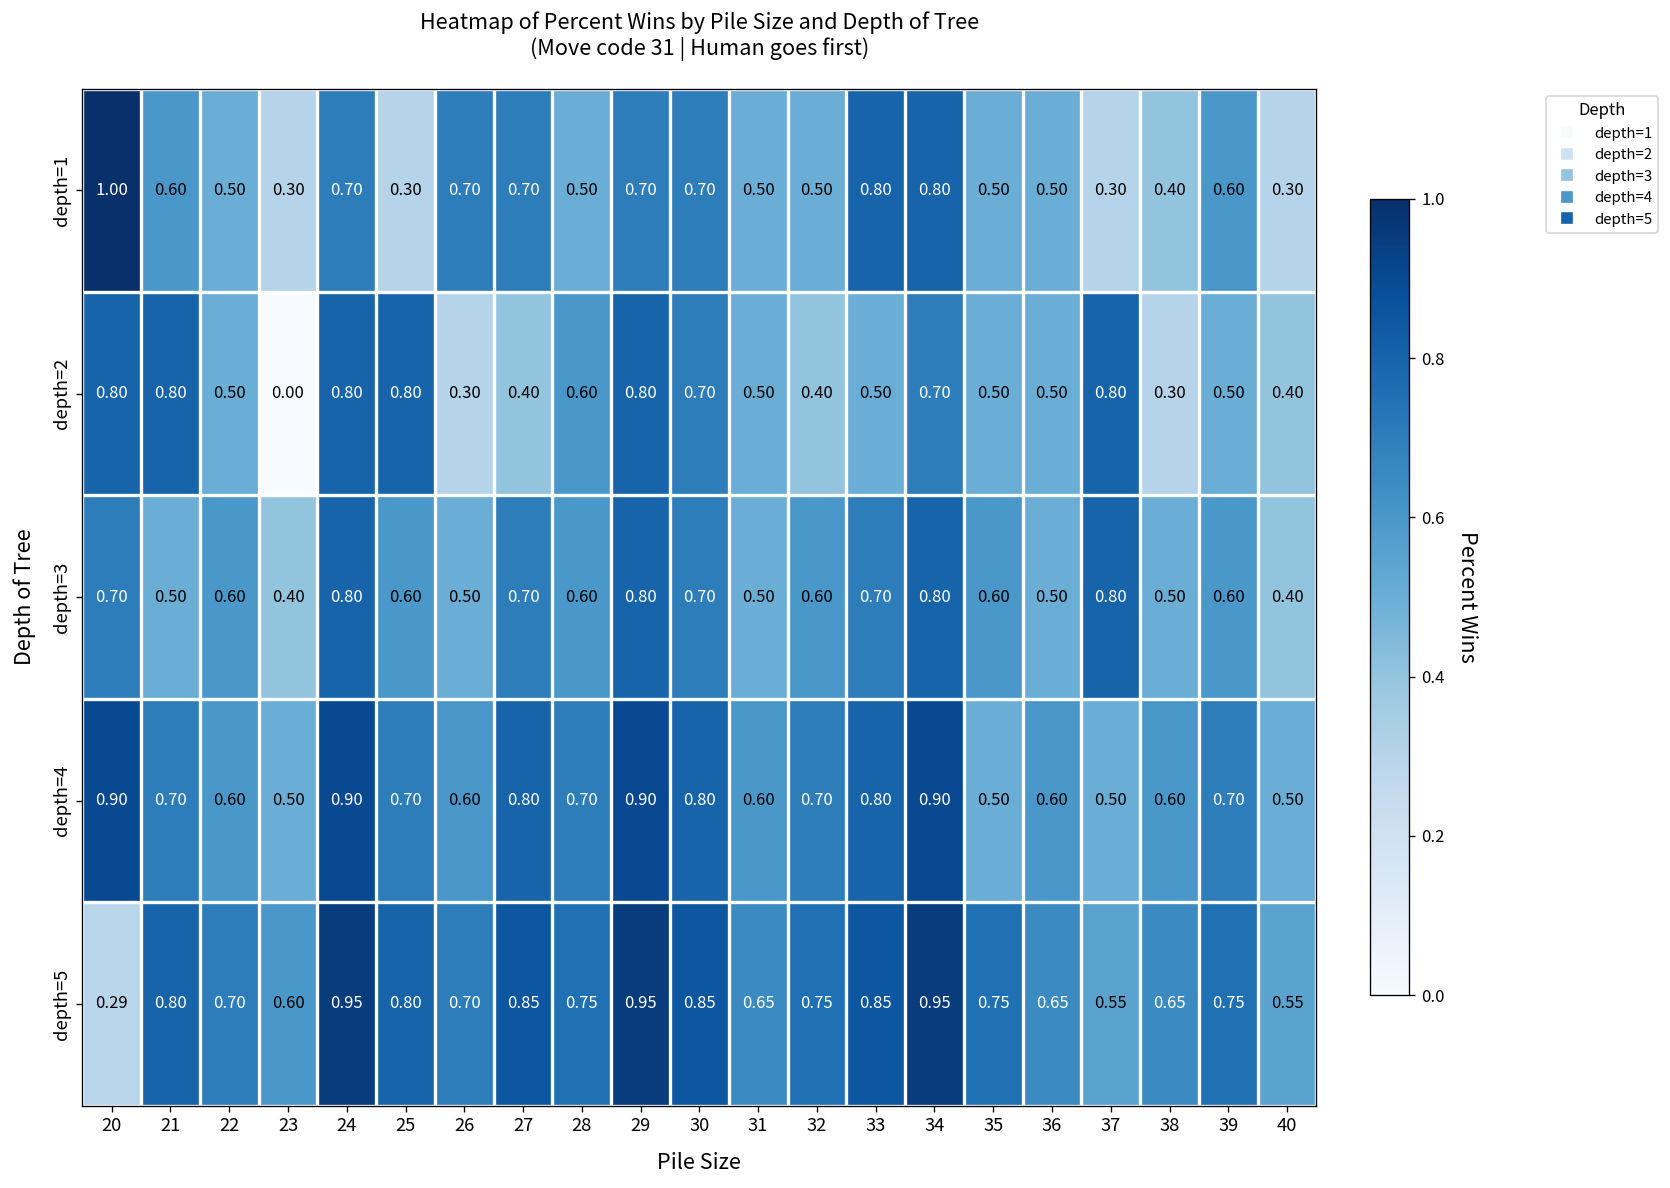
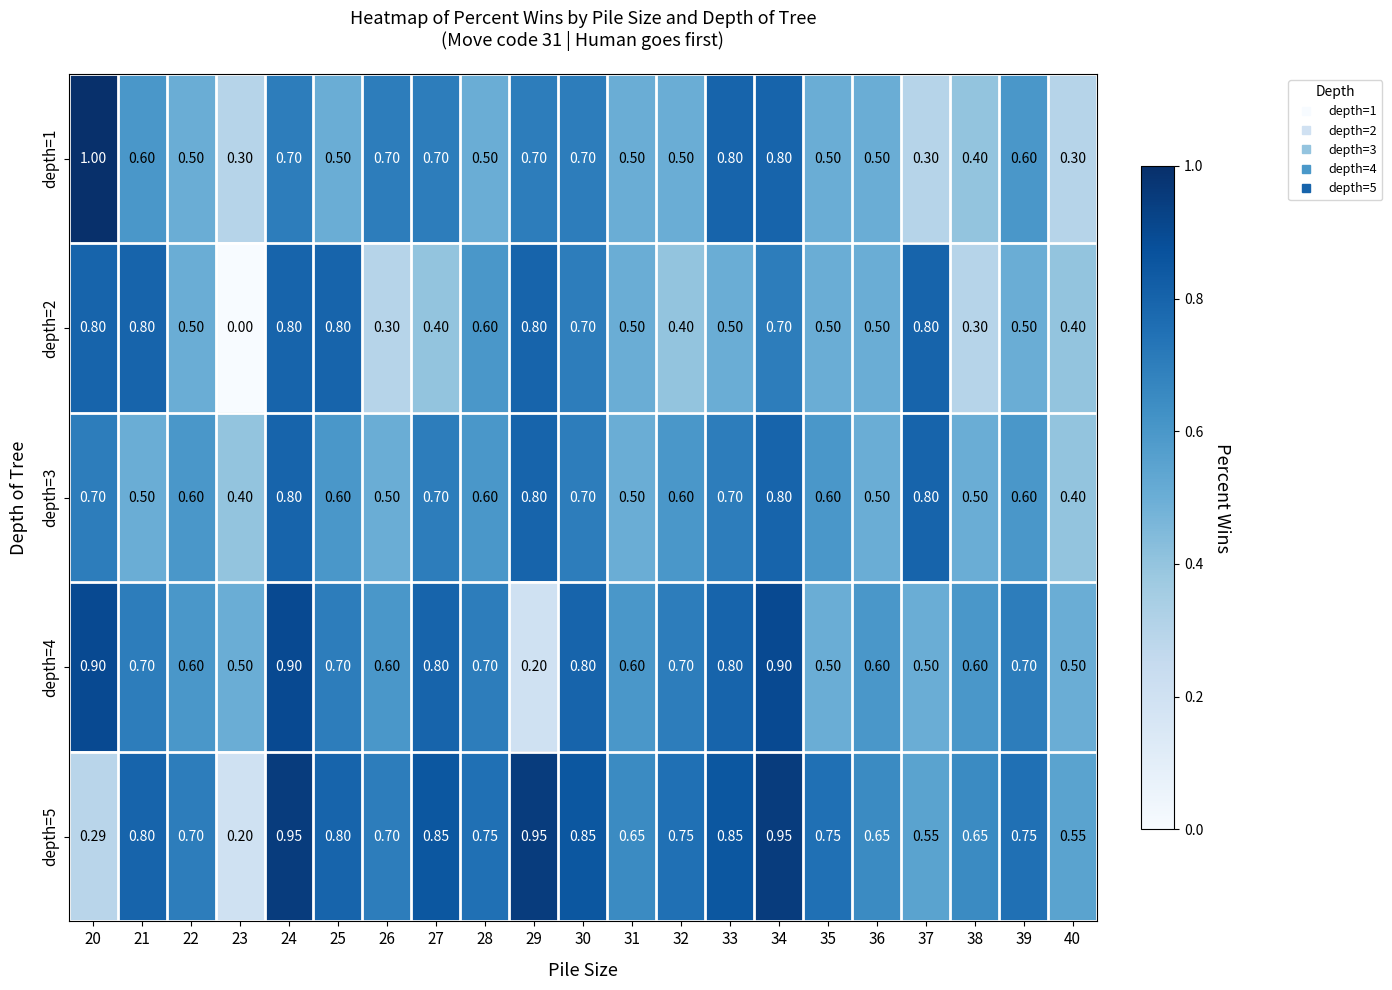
  {
    "depth=1": {
      "20": 1.00,
      "21": 0.60,
      "22": 0.50,
      "23": 0.30,
      "24": 0.70,
-     "25": 0.30,
+     "25": 0.50,
      "26": 0.70,
      "27": 0.70,
      "28": 0.50,
      "29": 0.70,
      "30": 0.70,
      "31": 0.50,
      "32": 0.50,
      "33": 0.80,
      "34": 0.80,
      "35": 0.50,
      "36": 0.50,
      "37": 0.30,
      "38": 0.40,
      "39": 0.60,
      "40": 0.30
    },
    "depth=2": {
      "20": 0.80,
      "21": 0.80,
      "22": 0.50,
      "23": 0.00,
      "24": 0.80,
      "25": 0.80,
      "26": 0.30,
      "27": 0.40,
      "28": 0.60,
      "29": 0.80,
      "30": 0.70,
      "31": 0.50,
      "32": 0.40,
      "33": 0.50,
      "34": 0.70,
      "35": 0.50,
      "36": 0.50,
      "37": 0.80,
      "38": 0.30,
      "39": 0.50,
      "40": 0.40
    },
    "depth=3": {
      "20": 0.70,
      "21": 0.50,
      "22": 0.60,
      "23": 0.40,
      "24": 0.80,
      "25": 0.60,
      "26": 0.50,
      "27": 0.70,
      "28": 0.60,
      "29": 0.80,
      "30": 0.70,
      "31": 0.50,
      "32": 0.60,
      "33": 0.70,
      "34": 0.80,
      "35": 0.60,
      "36": 0.50,
      "37": 0.80,
      "38": 0.50,
      "39": 0.60,
      "40": 0.40
    },
    "depth=4": {
      "20": 0.90,
      "21": 0.70,
      "22": 0.60,
      "23": 0.50,
      "24": 0.90,
      "25": 0.70,
      "26": 0.60,
      "27": 0.80,
      "28": 0.70,
-     "29": 0.90,
+     "29": 0.20,
      "30": 0.80,
      "31": 0.60,
      "32": 0.70,
      "33": 0.80,
      "34": 0.90,
      "35": 0.50,
      "36": 0.60,
      "37": 0.50,
      "38": 0.60,
      "39": 0.70,
      "40": 0.50
    },
    "depth=5": {
      "20": 0.29,
      "21": 0.80,
      "22": 0.70,
-     "23": 0.60,
+     "23": 0.20,
      "24": 0.95,
      "25": 0.80,
      "26": 0.70,
      "27": 0.85,
      "28": 0.75,
      "29": 0.95,
      "30": 0.85,
      "31": 0.65,
      "32": 0.75,
      "33": 0.85,
      "34": 0.95,
      "35": 0.75,
      "36": 0.65,
      "37": 0.55,
      "38": 0.65,
      "39": 0.75,
      "40": 0.55
    }
  }
